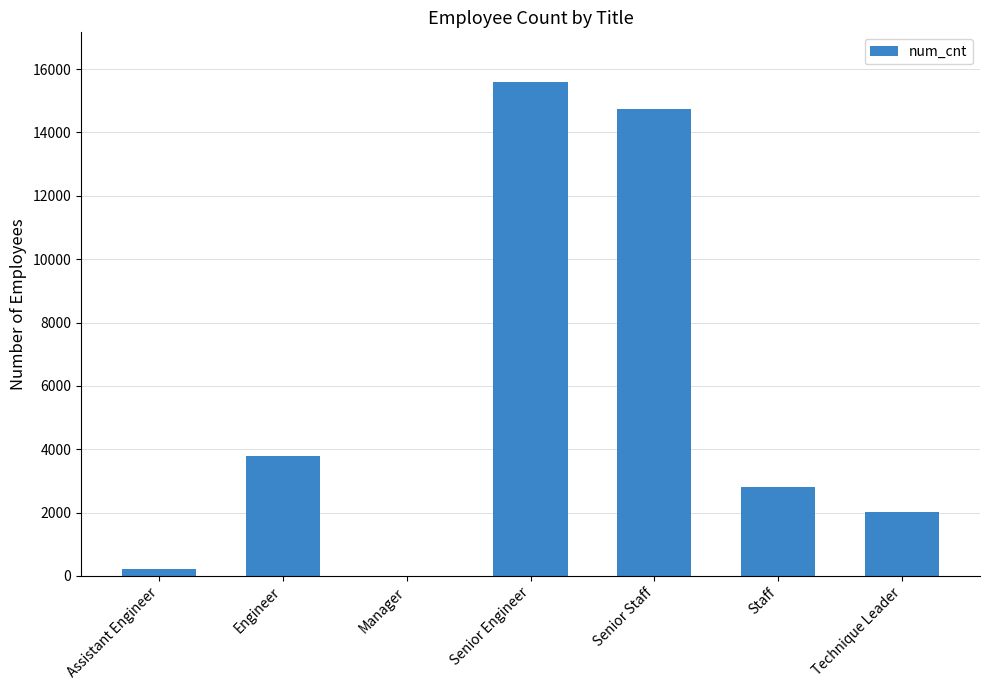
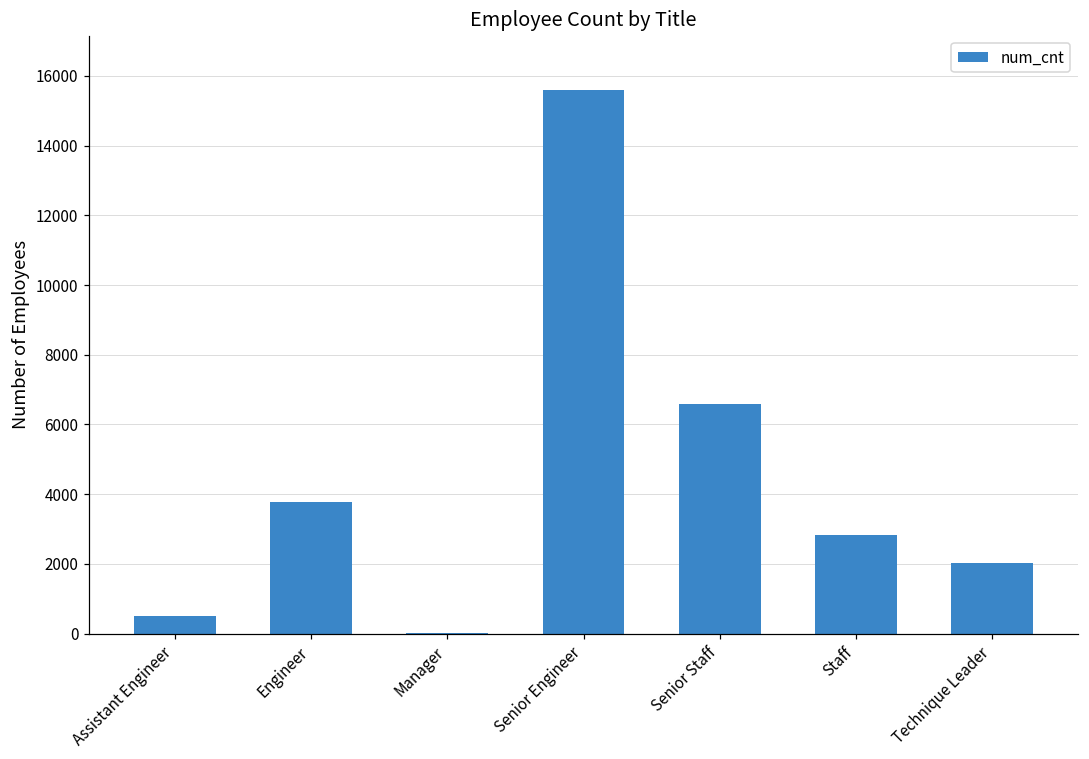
  {
-   "Assistant Engineer": 200,
+   "Assistant Engineer": 500,
    "Engineer": 3800,
    "Senior Engineer": 15600,
-   "Senior Staff": 14700,
+   "Senior Staff": 6600,
    "Staff": 2800,
    "Technique Leader": 2000
  }
